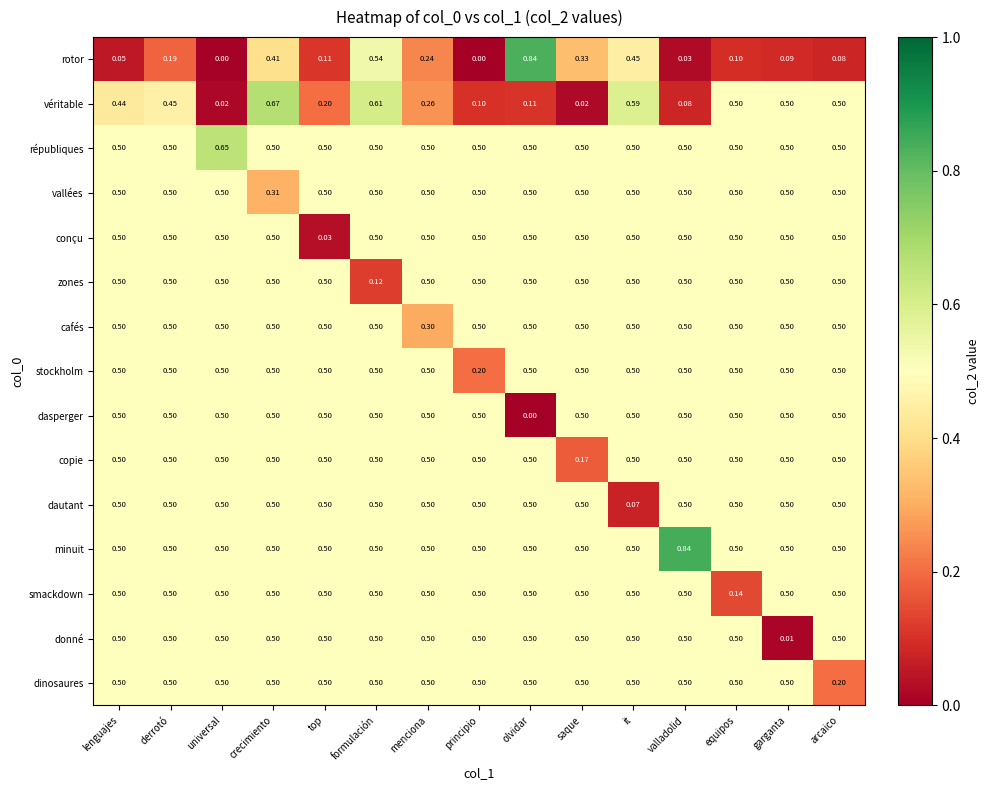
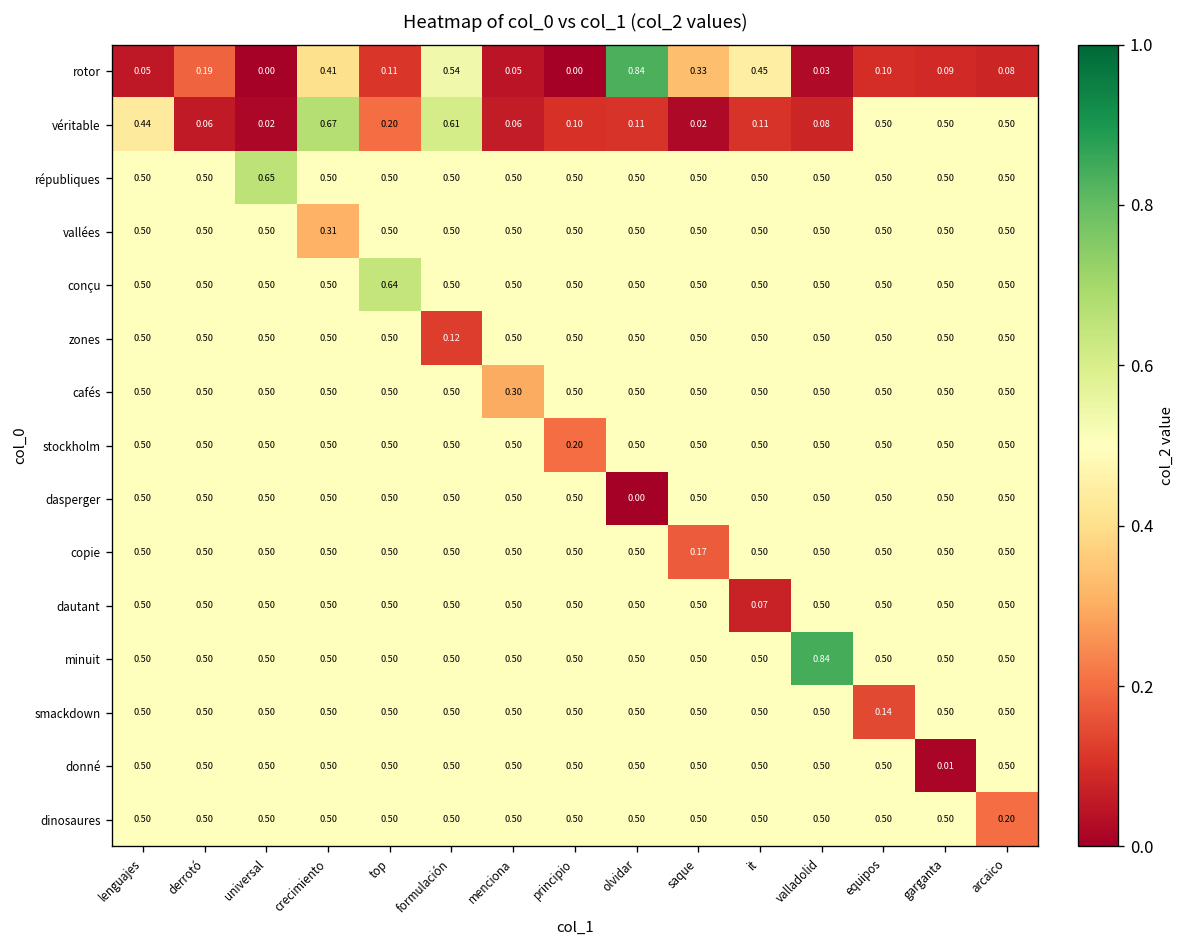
  {
    "rotor": {
      "lenguajes": 0.05,
      "derrotó": 0.19,
      "universal": 0.00,
      "crecimiento": 0.41,
      "top": 0.11,
      "formulación": 0.54,
-     "menciona": 0.24,
+     "menciona": 0.05,
      "principio": 0.00,
      "olvidar": 0.84,
      "saque": 0.33,
      "it": 0.45,
      "valladolid": 0.03,
      "equipos": 0.10,
      "garganta": 0.09,
      "arcaico": 0.08
    },
    "véritable": {
      "lenguajes": 0.44,
-     "derrotó": 0.45,
+     "derrotó": 0.06,
      "universal": 0.02,
      "crecimiento": 0.67,
      "top": 0.20,
      "formulación": 0.61,
-     "menciona": 0.26,
+     "menciona": 0.06,
      "principio": 0.10,
      "olvidar": 0.11,
      "saque": 0.02,
-     "it": 0.59,
+     "it": 0.11,
      "valladolid": 0.08,
      "equipos": 0.50,
      "garganta": 0.50,
      "arcaico": 0.50
    },
    "conçu": {
      "lenguajes": 0.50,
      "derrotó": 0.50,
      "universal": 0.50,
      "crecimiento": 0.50,
-     "top": 0.03,
+     "top": 0.64,
      "formulación": 0.50,
      "menciona": 0.50,
      "principio": 0.50,
      "olvidar": 0.50,
      "saque": 0.50,
      "it": 0.50,
      "valladolid": 0.50,
      "equipos": 0.50,
      "garganta": 0.50,
      "arcaico": 0.50
    }
  }
